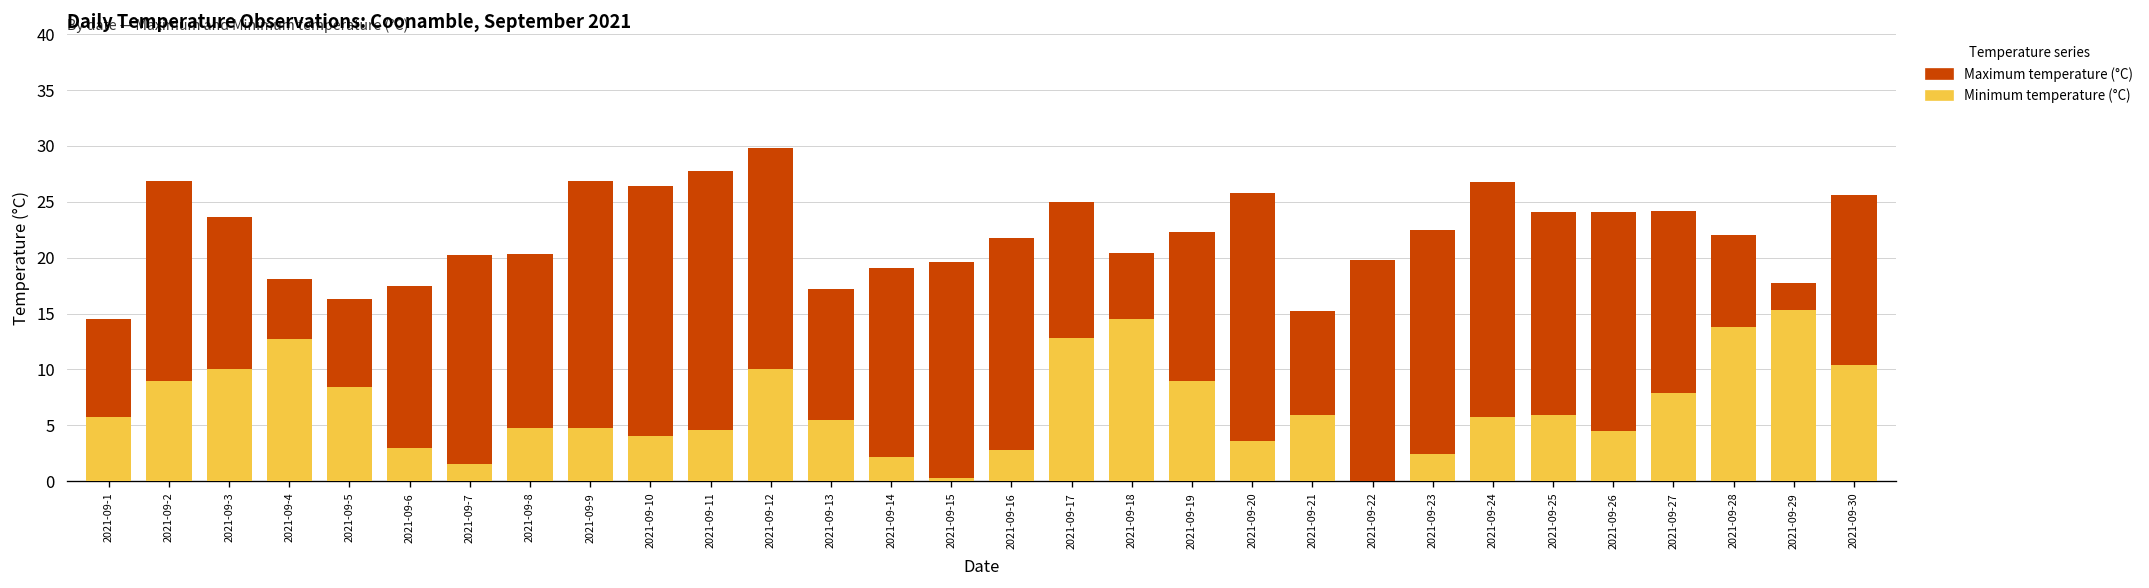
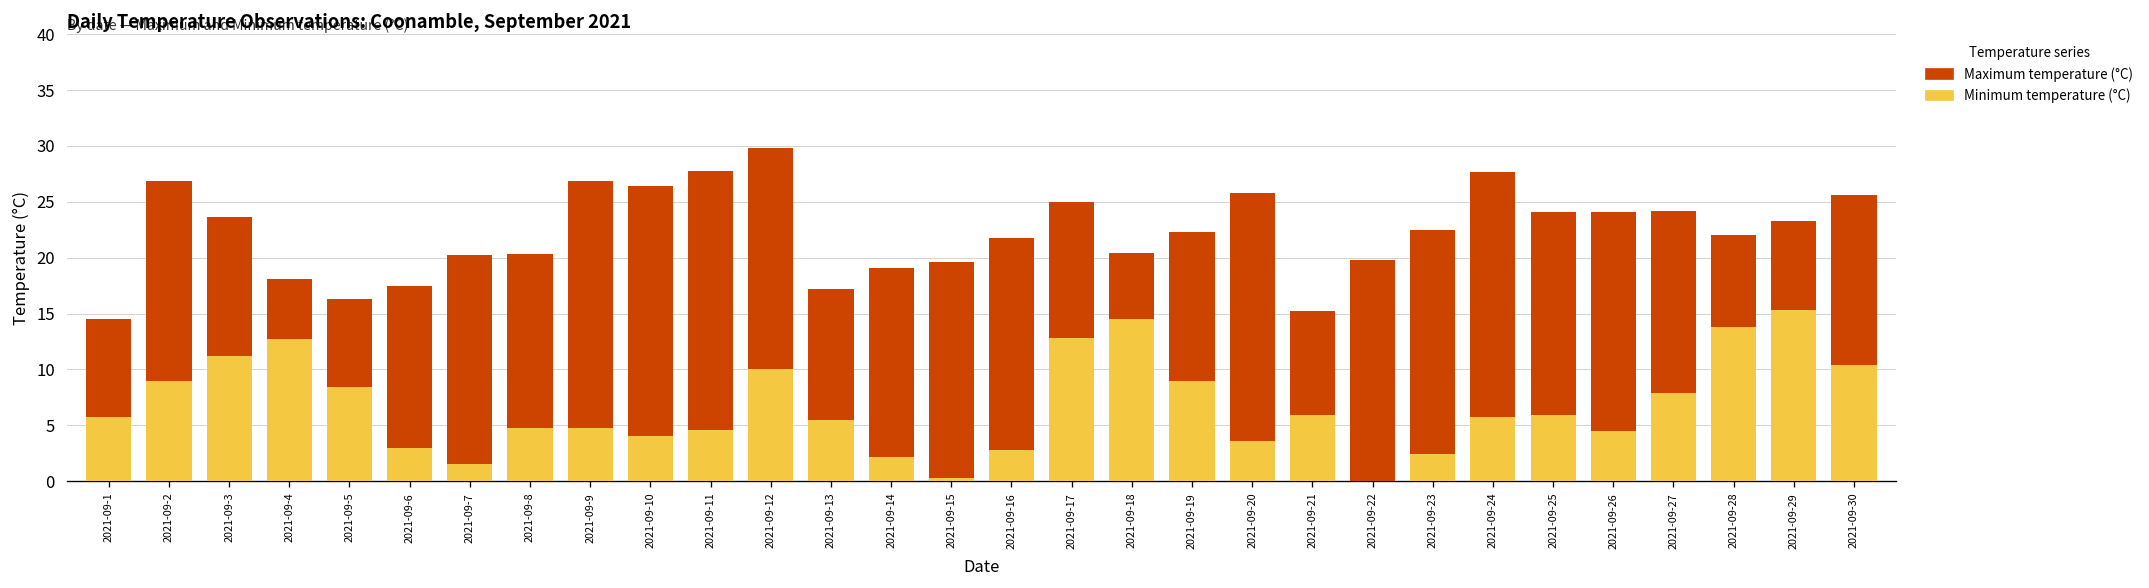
  {
    "Maximum temperature (°C)": {
      "2021-09-1": 15,
      "2021-09-2": 27,
      "2021-09-3": 24,
      "2021-09-4": 18,
      "2021-09-5": 16,
      "2021-09-6": 18,
      "2021-09-7": 20,
      "2021-09-8": 20,
      "2021-09-9": 27,
      "2021-09-10": 26,
      "2021-09-11": 28,
      "2021-09-12": 30,
      "2021-09-13": 17,
      "2021-09-14": 19,
      "2021-09-15": 20,
      "2021-09-16": 22,
      "2021-09-17": 25,
      "2021-09-18": 20,
      "2021-09-19": 22,
      "2021-09-20": 26,
      "2021-09-21": 15,
      "2021-09-22": 20,
      "2021-09-23": 23,
-     "2021-09-24": 27,
+     "2021-09-24": 28,
      "2021-09-25": 24,
      "2021-09-26": 24,
      "2021-09-27": 24,
      "2021-09-28": 22,
-     "2021-09-29": 18,
+     "2021-09-29": 23,
      "2021-09-30": 26
    },
    "Minimum temperature (°C)": {
-     "2021-09-3": 10
+     "2021-09-3": 11
    }
  }
